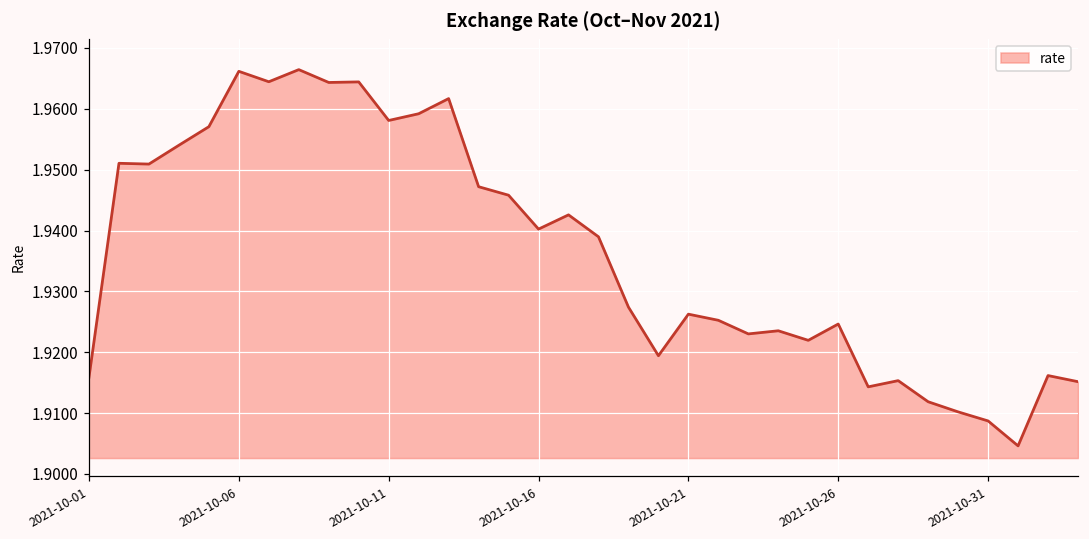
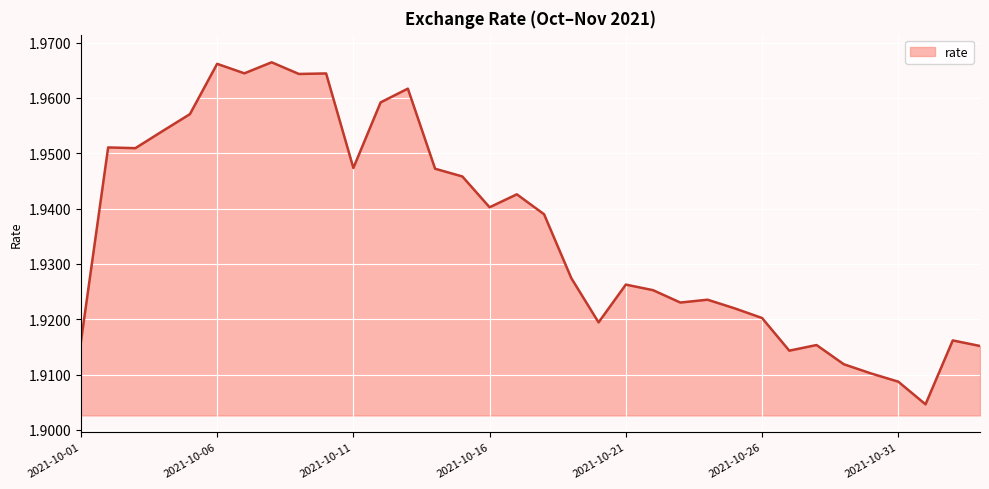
  {
    "2021-10-01": 1.916,
    "2021-10-06": 1.966,
-   "2021-10-11": 1.958,
+   "2021-10-11": 1.947,
    "2021-10-16": 1.940,
    "2021-10-21": 1.926,
-   "2021-10-26": 1.925,
+   "2021-10-26": 1.920,
    "2021-10-31": 1.909
  }
